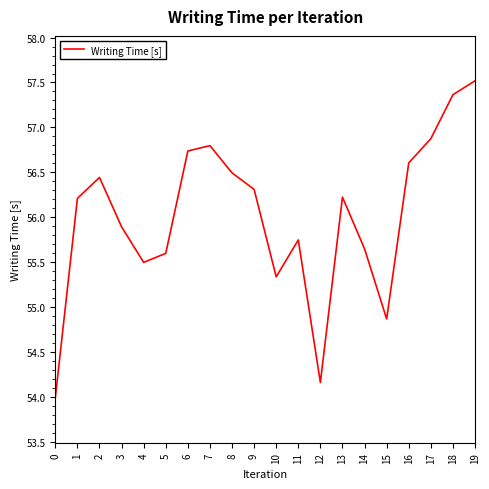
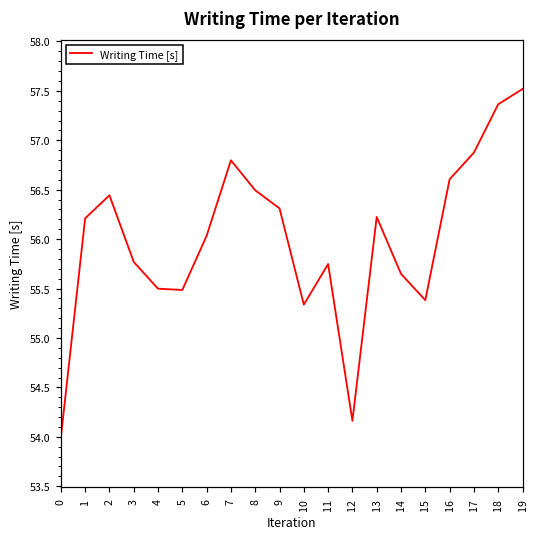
  {
    "0": 54.0,
    "1": 56.2,
    "2": 56.4,
-   "3": 55.9,
+   "3": 55.8,
    "4": 55.5,
-   "5": 55.6,
-   "6": 56.7,
+   "5": 55.5,
+   "6": 56.0,
    "7": 56.8,
    "8": 56.5,
    "9": 56.3,
    "10": 55.3,
    "11": 55.7,
    "12": 54.2,
    "13": 56.2,
    "14": 55.6,
-   "15": 54.9,
+   "15": 55.4,
    "16": 56.6,
    "17": 56.9,
    "18": 57.4,
    "19": 57.5
  }
